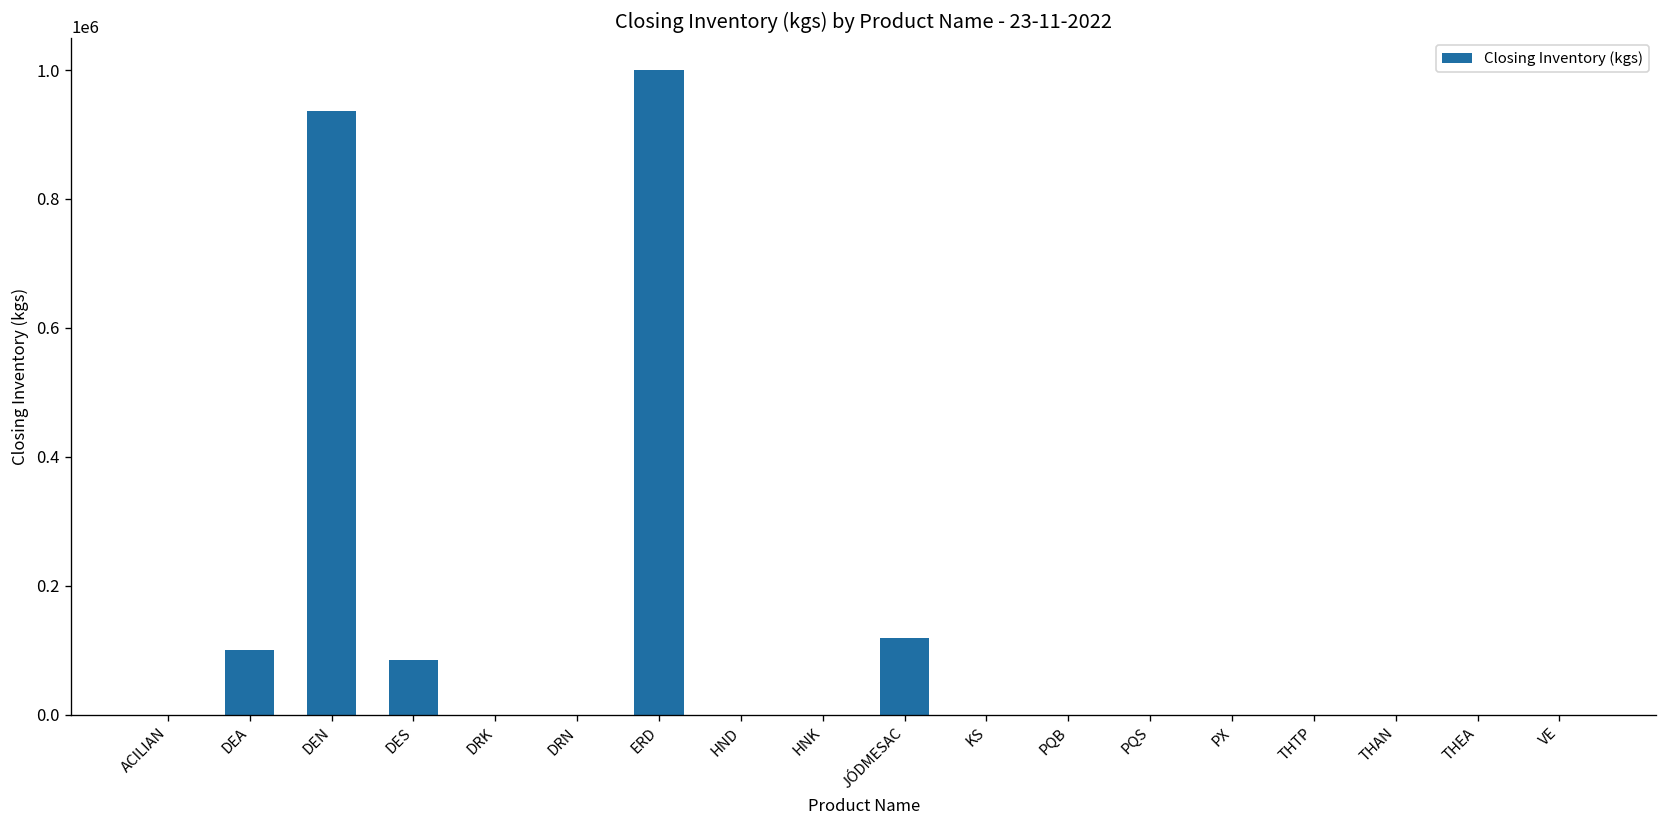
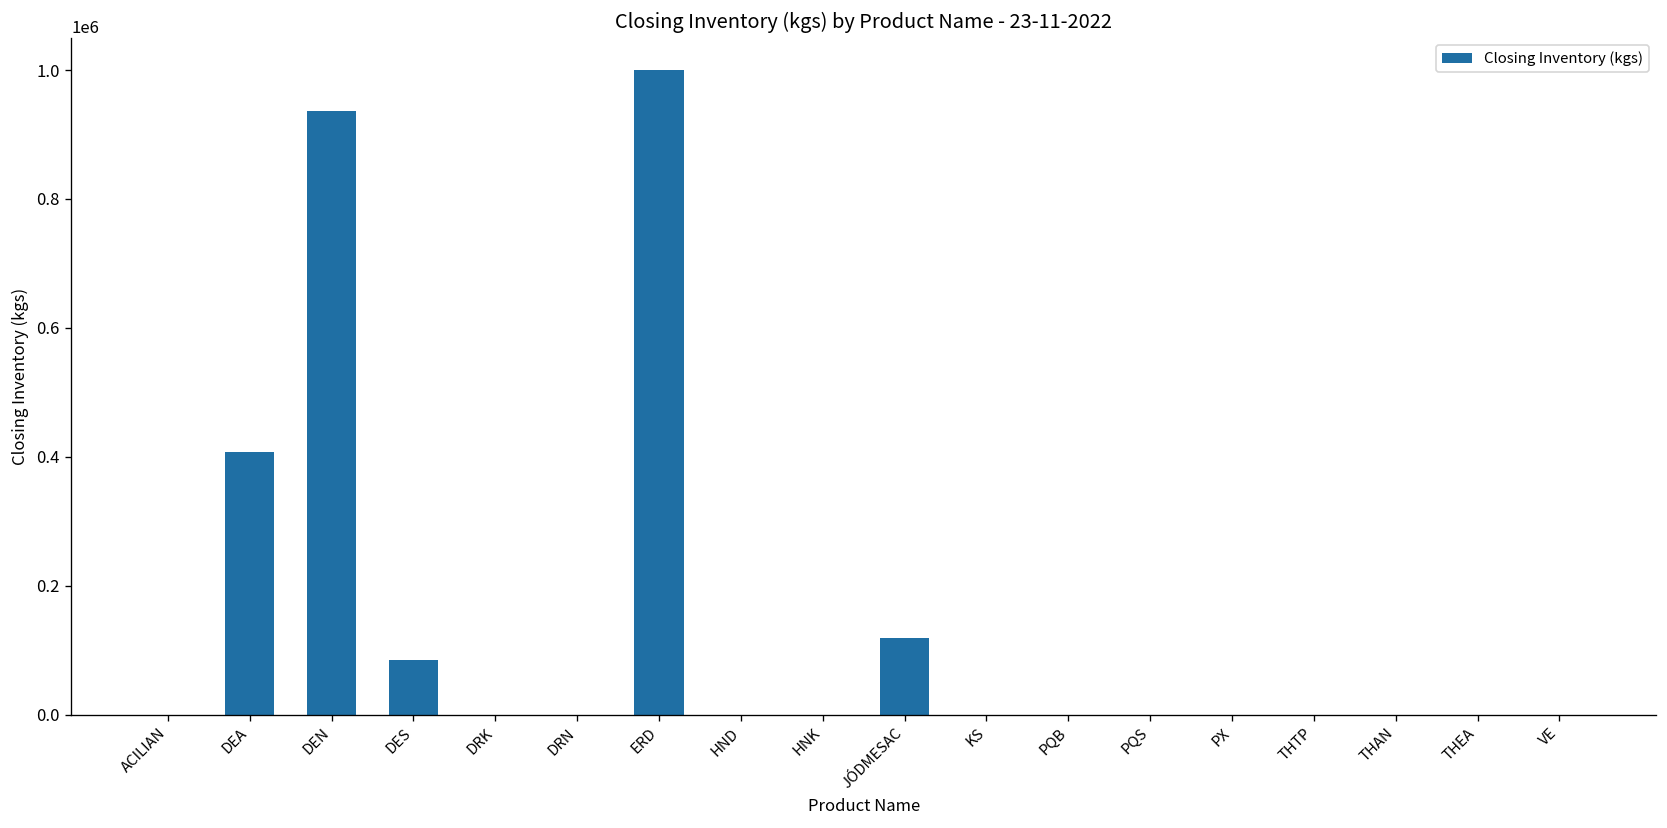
  {
    "ACILIAN": 0,
-   "DEA": 100000,
+   "DEA": 410000,
    "DEN": 940000,
    "DES": 80000,
    "DRK": 0,
    "DRN": 0,
    "ERD": 1000000,
    "HND": 0,
    "HNK": 0,
    "JÓDMESAC": 120000,
    "KS": 0,
    "PQB": 0,
    "PQS": 0,
    "PX": 0,
    "THTP": 0,
    "THAN": 0,
    "THEA": 0,
    "VE": 0
  }
